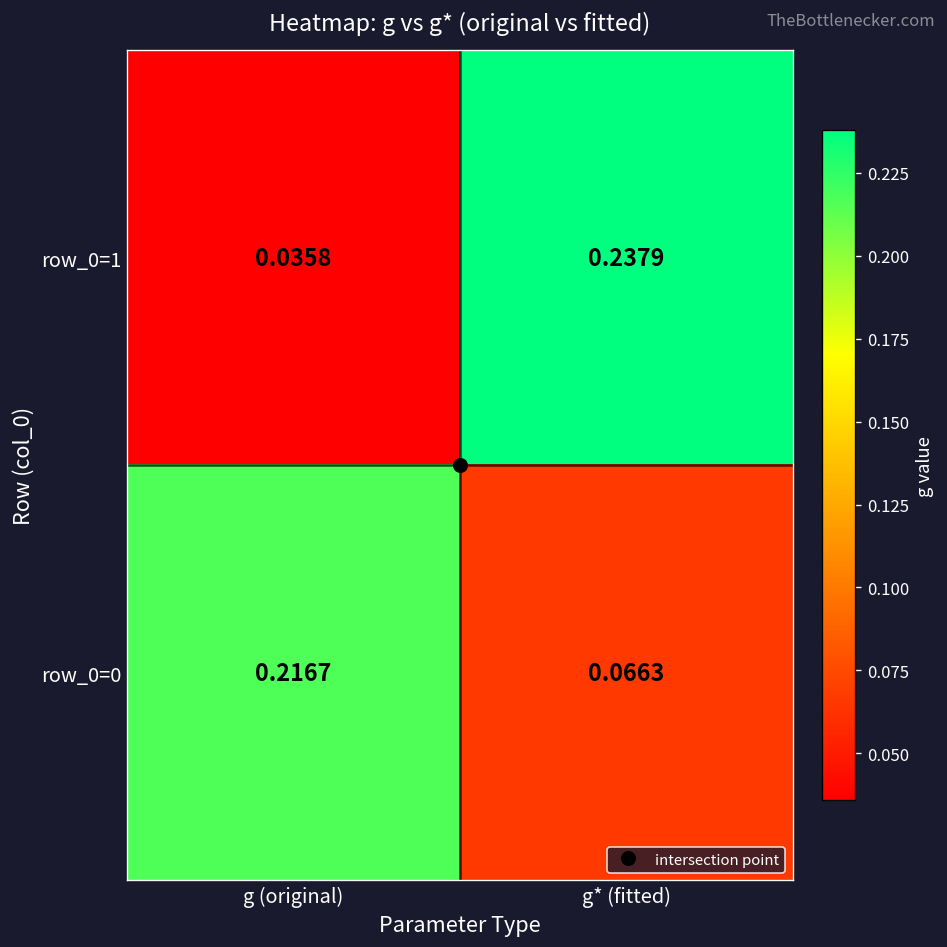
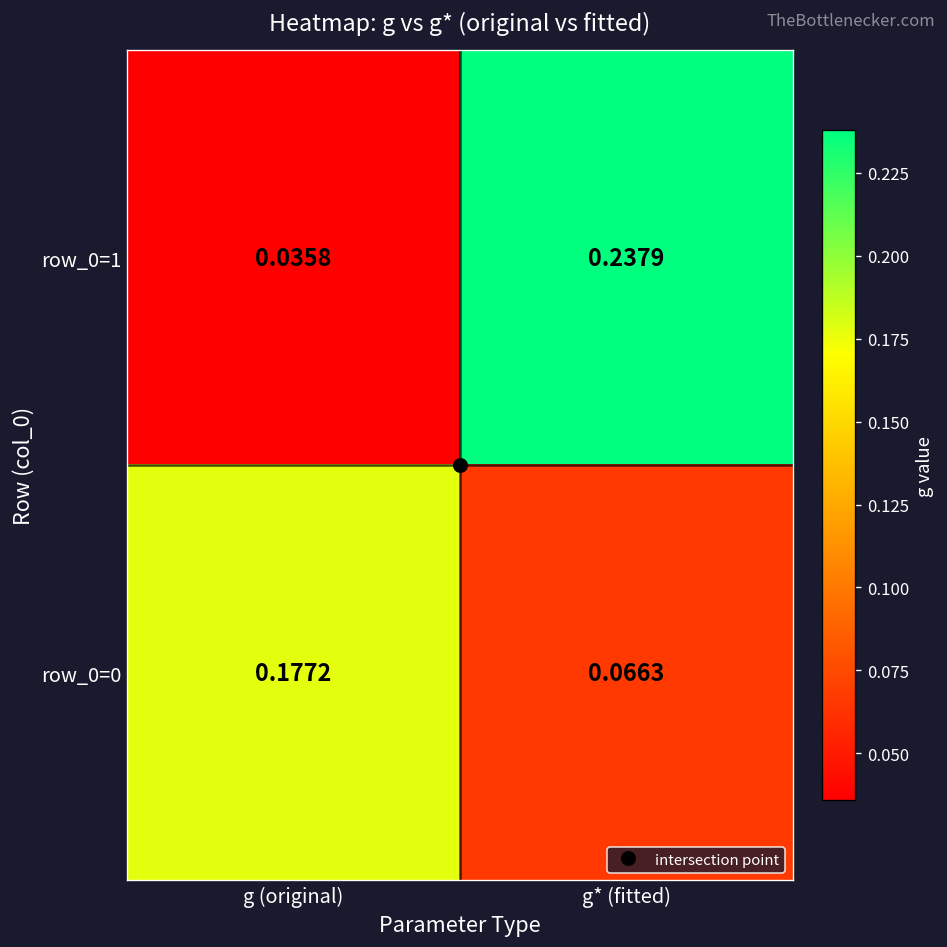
  {
    "row_0=1": {
      "g (original)": 0.0358,
      "g* (fitted)": 0.2379
    },
    "row_0=0": {
-     "g (original)": 0.2167,
+     "g (original)": 0.1772,
      "g* (fitted)": 0.0663
    }
  }
